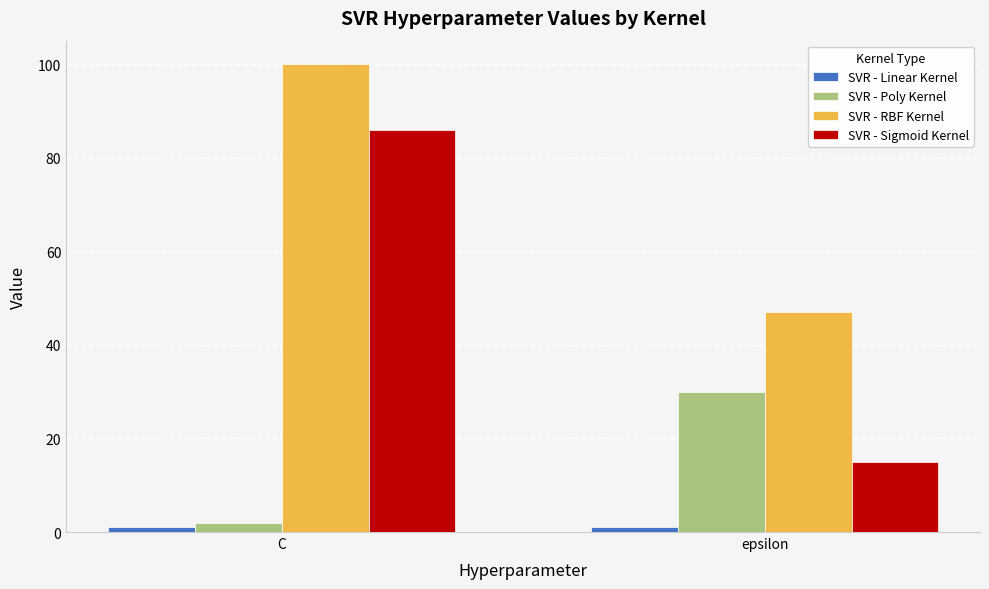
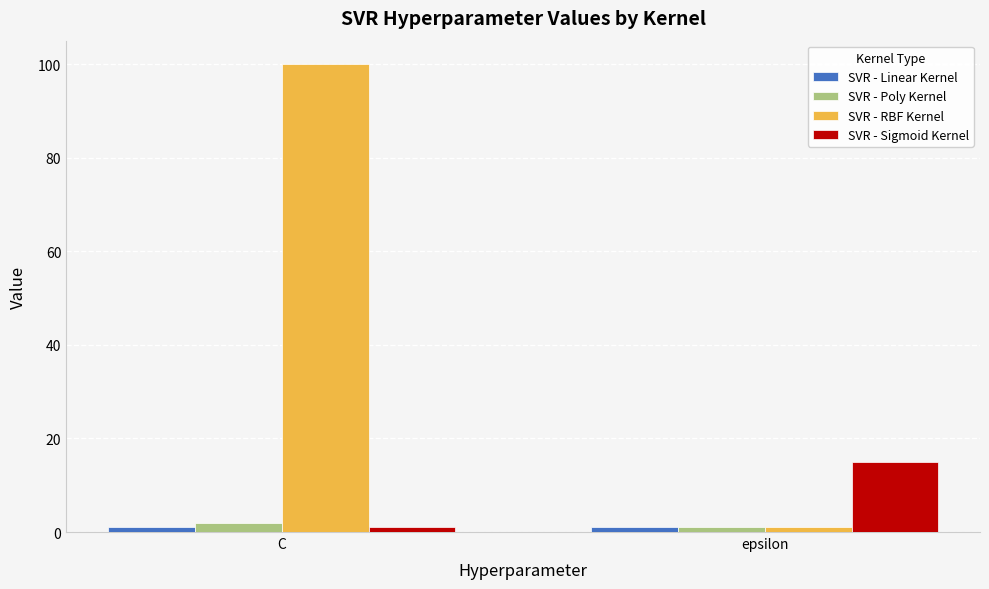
  {
    "SVR - Linear Kernel": {
      "C": 1,
      "epsilon": 1
    },
    "SVR - Poly Kernel": {
      "C": 2,
-     "epsilon": 30
+     "epsilon": 1
    },
    "SVR - RBF Kernel": {
      "C": 100,
-     "epsilon": 47
+     "epsilon": 1
    },
    "SVR - Sigmoid Kernel": {
-     "C": 86,
+     "C": 1,
      "epsilon": 15
    }
  }
